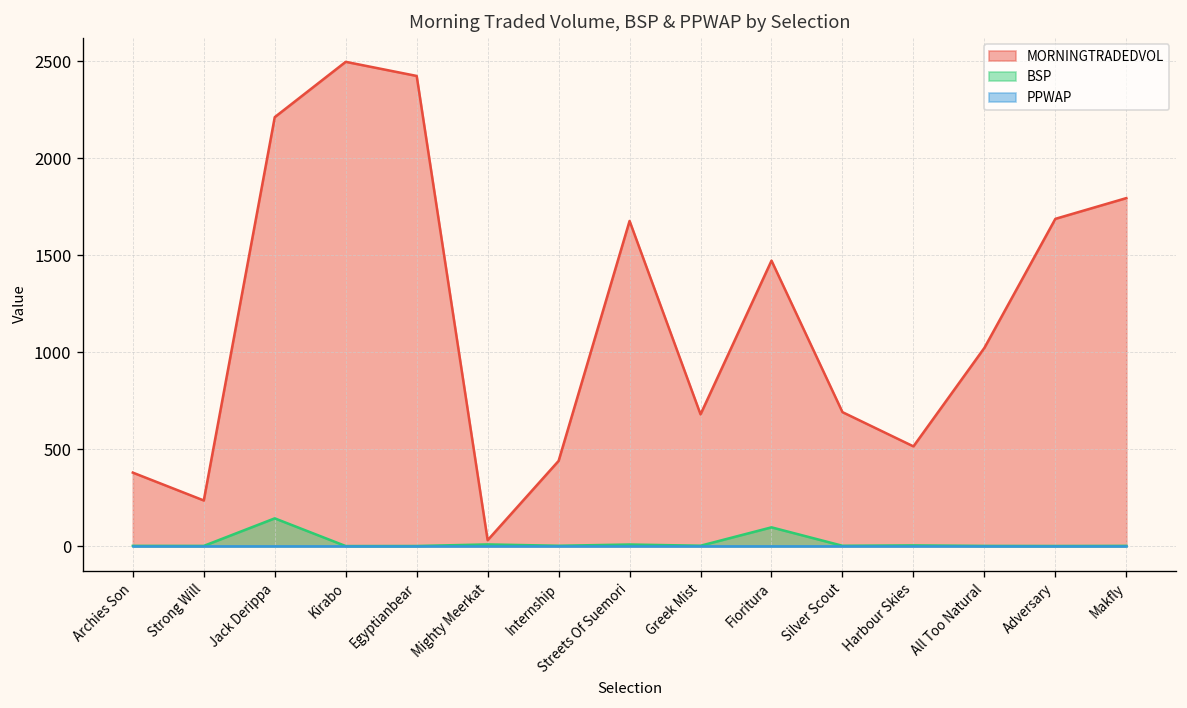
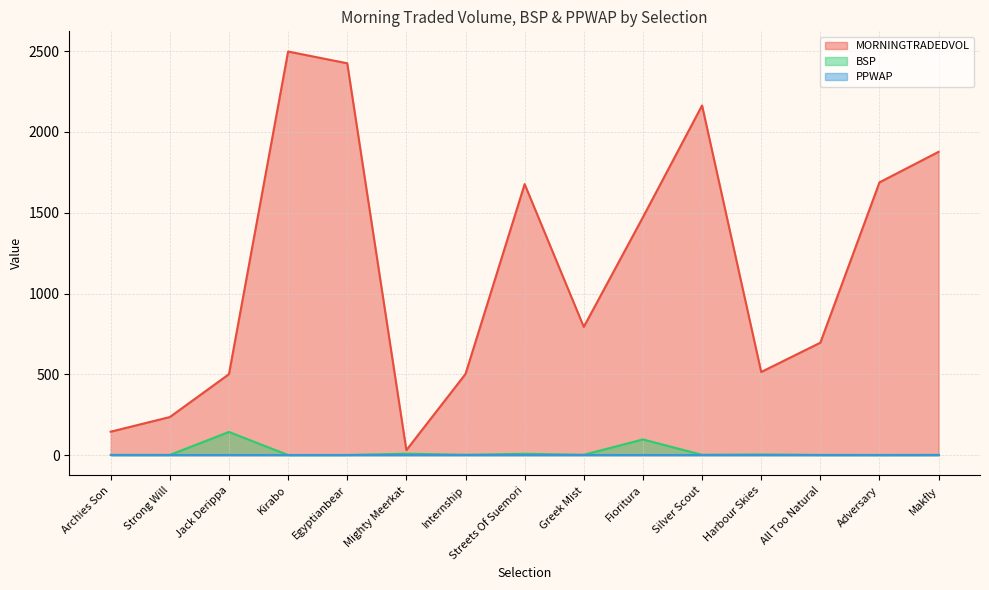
  {
    "MORNINGTRADEDVOL": {
-     "Archies Son": 380,
+     "Archies Son": 150,
      "Strong Will": 240,
-     "Jack Derippa": 2210,
+     "Jack Derippa": 500,
      "Kirabo": 2500,
      "Egyptianbear": 2420,
      "Mighty Meerkat": 30,
-     "Internship": 440,
+     "Internship": 500,
      "Streets Of Suemori": 1680,
-     "Greek Mist": 680,
+     "Greek Mist": 790,
      "Fioritura": 1470,
-     "Silver Scout": 690,
+     "Silver Scout": 2160,
      "Harbour Skies": 520,
-     "All Too Natural": 1020,
+     "All Too Natural": 700,
      "Adversary": 1690,
-     "Makfly": 1800
+     "Makfly": 1880
    },
    "BSP": {
      "Jack Derippa": 140,
      "Fioritura": 100
    },
    "PPWAP": {
      "Jack Derippa": 0,
      "Fioritura": 0
    }
  }
